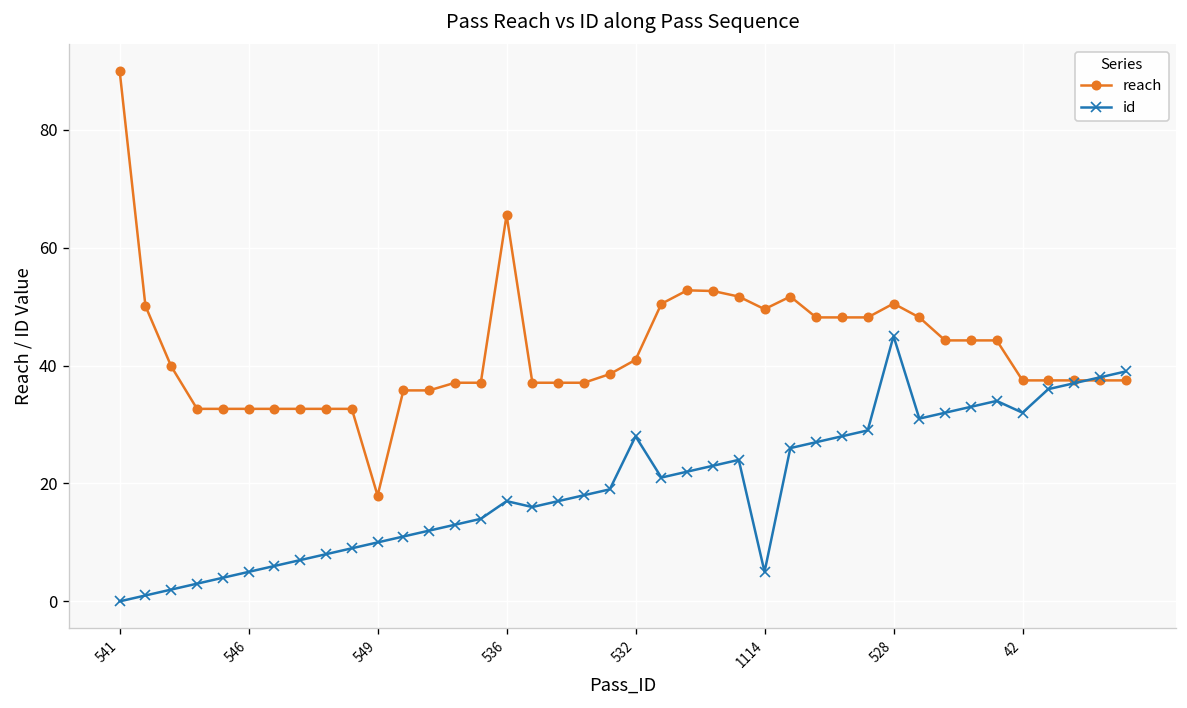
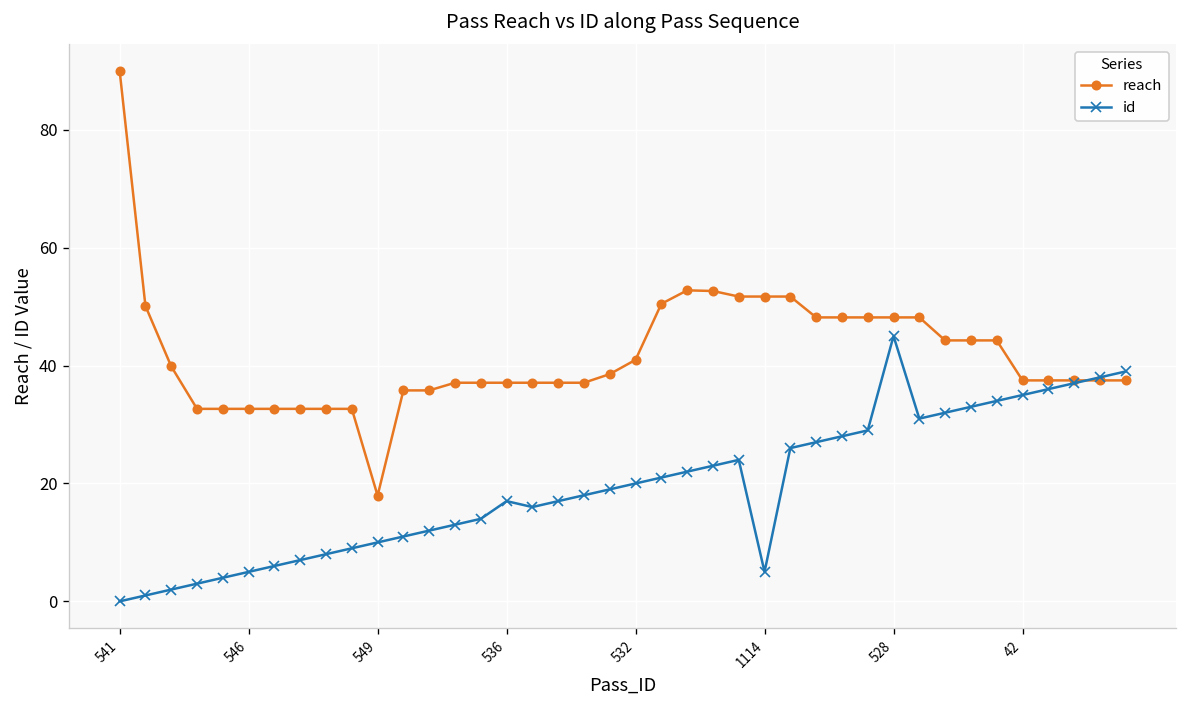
  {
    "reach": {
      "541": 90,
      "546": 33,
      "549": 18,
-     "536": 66,
+     "536": 37,
      "532": 41,
-     "1114": 50,
-     "528": 51,
+     "1114": 52,
+     "528": 48,
      "42": 37
    },
    "id": {
      "541": 0,
      "546": 5,
      "549": 10,
      "536": 17,
-     "532": 28,
+     "532": 20,
      "1114": 5,
      "528": 45,
-     "42": 32
+     "42": 35
    }
  }
